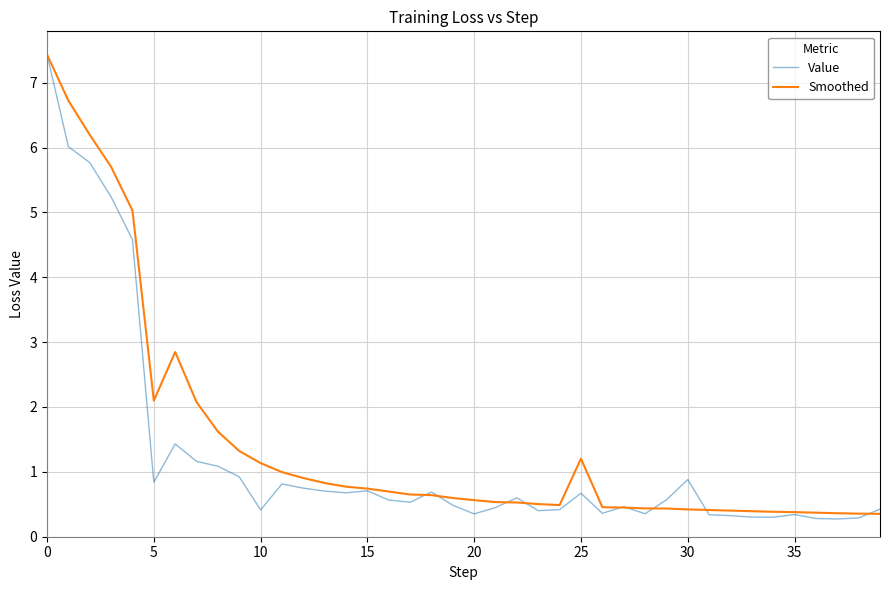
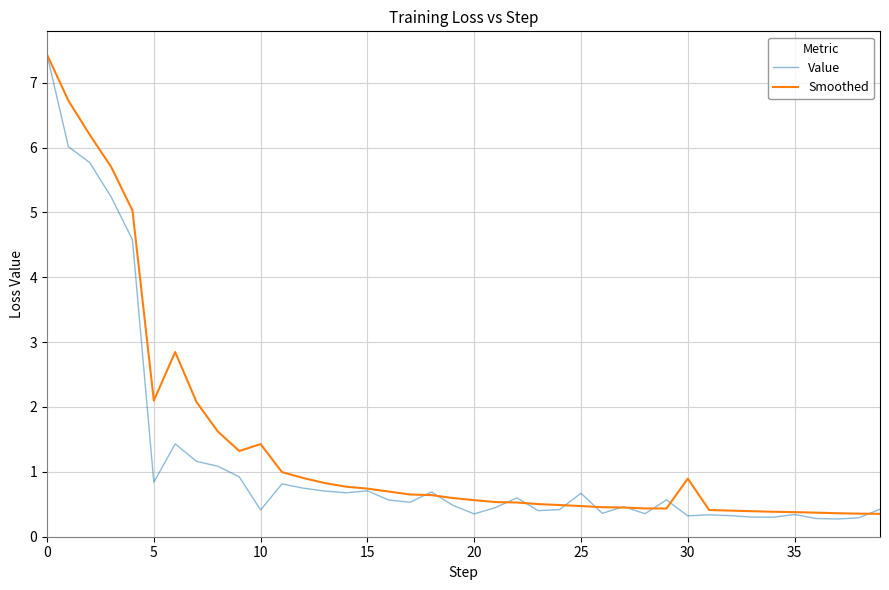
  {
    "Value": {
      "5": 0.8,
      "10": 0.4,
      "20": 0.4,
      "25": 0.7,
-     "30": 0.9
+     "30": 0.3
    },
    "Smoothed": {
      "5": 2.1,
-     "10": 1.1,
+     "10": 1.4,
      "20": 0.6,
-     "25": 1.2,
-     "30": 0.4
+     "25": 0.5,
+     "30": 0.9
    }
  }
